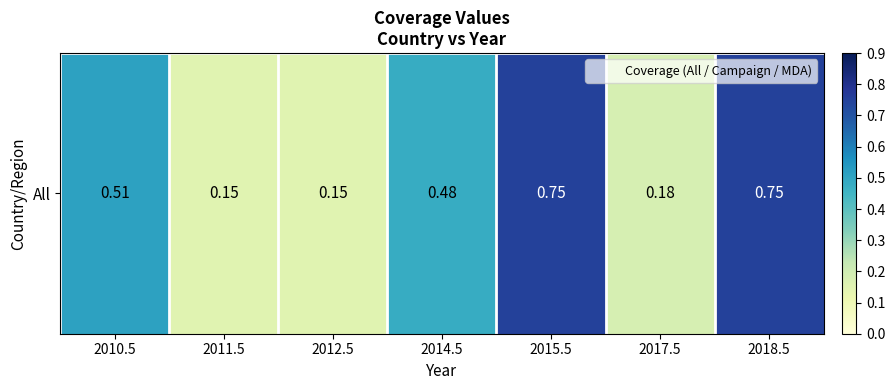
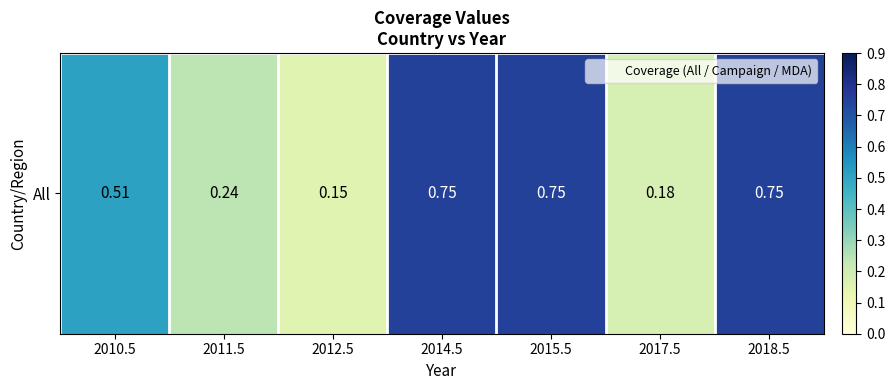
  {
    "All": {
      "2010.5": 0.51,
-     "2011.5": 0.15,
+     "2011.5": 0.24,
      "2012.5": 0.15,
-     "2014.5": 0.48,
+     "2014.5": 0.75,
      "2015.5": 0.75,
      "2017.5": 0.18,
      "2018.5": 0.75
    }
  }
